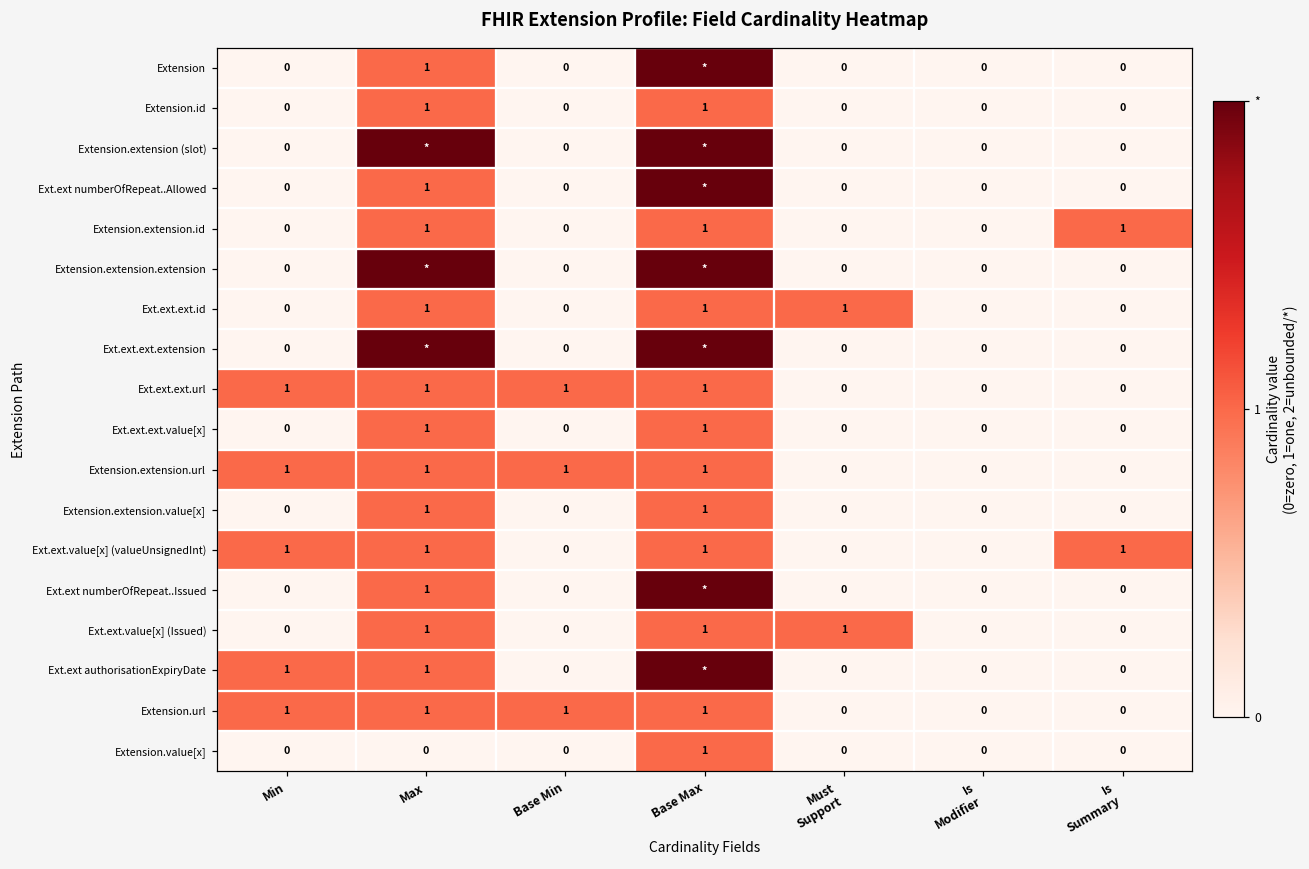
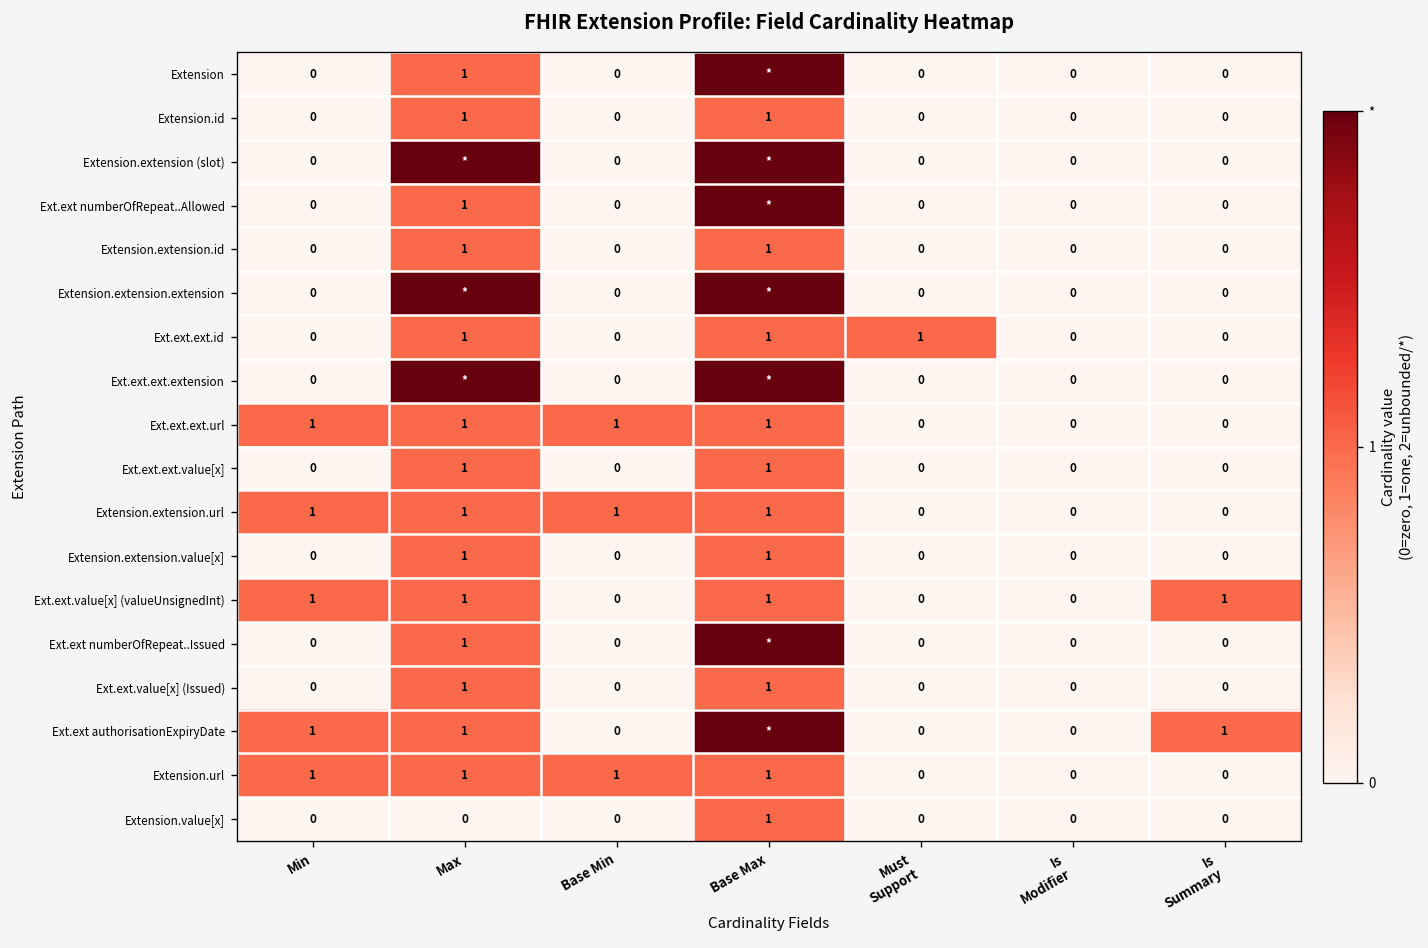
  {
    "Extension": {
      "Min": 0,
      "Max": 1,
      "Base Min": 0,
      "Must Support": 0,
      "Is Modifier": 0,
      "Is Summary": 0
    },
    "Extension.id": {
      "Min": 0,
      "Max": 1,
      "Base Min": 0,
      "Base Max": 1,
      "Must Support": 0,
      "Is Modifier": 0,
      "Is Summary": 0
    },
    "Extension.extension (slot)": {
      "Min": 0,
      "Base Min": 0,
      "Must Support": 0,
      "Is Modifier": 0,
      "Is Summary": 0
    },
    "Ext.ext numberOfRepeat..Allowed": {
      "Min": 0,
      "Max": 1,
      "Base Min": 0,
      "Must Support": 0,
      "Is Modifier": 0,
      "Is Summary": 0
    },
    "Extension.extension.id": {
      "Min": 0,
      "Max": 1,
      "Base Min": 0,
      "Base Max": 1,
      "Must Support": 0,
      "Is Modifier": 0,
-     "Is Summary": 1
+     "Is Summary": 0
    },
    "Extension.extension.extension": {
      "Min": 0,
      "Base Min": 0,
      "Must Support": 0,
      "Is Modifier": 0,
      "Is Summary": 0
    },
    "Ext.ext.ext.id": {
      "Min": 0,
      "Max": 1,
      "Base Min": 0,
      "Base Max": 1,
      "Must Support": 1,
      "Is Modifier": 0,
      "Is Summary": 0
    },
    "Ext.ext.ext.extension": {
      "Min": 0,
      "Base Min": 0,
      "Must Support": 0,
      "Is Modifier": 0,
      "Is Summary": 0
    },
    "Ext.ext.ext.url": {
      "Min": 1,
      "Max": 1,
      "Base Min": 1,
      "Base Max": 1,
      "Must Support": 0,
      "Is Modifier": 0,
      "Is Summary": 0
    },
    "Ext.ext.ext.value[x]": {
      "Min": 0,
      "Max": 1,
      "Base Min": 0,
      "Base Max": 1,
      "Must Support": 0,
      "Is Modifier": 0,
      "Is Summary": 0
    },
    "Extension.extension.url": {
      "Min": 1,
      "Max": 1,
      "Base Min": 1,
      "Base Max": 1,
      "Must Support": 0,
      "Is Modifier": 0,
      "Is Summary": 0
    },
    "Extension.extension.value[x]": {
      "Min": 0,
      "Max": 1,
      "Base Min": 0,
      "Base Max": 1,
      "Must Support": 0,
      "Is Modifier": 0,
      "Is Summary": 0
    },
    "Ext.ext.value[x] (valueUnsignedInt)": {
      "Min": 1,
      "Max": 1,
      "Base Min": 0,
      "Base Max": 1,
      "Must Support": 0,
      "Is Modifier": 0,
      "Is Summary": 1
    },
    "Ext.ext numberOfRepeat..Issued": {
      "Min": 0,
      "Max": 1,
      "Base Min": 0,
      "Must Support": 0,
      "Is Modifier": 0,
      "Is Summary": 0
    },
    "Ext.ext.value[x] (Issued)": {
      "Min": 0,
      "Max": 1,
      "Base Min": 0,
      "Base Max": 1,
-     "Must Support": 1,
+     "Must Support": 0,
      "Is Modifier": 0,
      "Is Summary": 0
    },
    "Ext.ext authorisationExpiryDate": {
      "Min": 1,
      "Max": 1,
      "Base Min": 0,
      "Must Support": 0,
      "Is Modifier": 0,
-     "Is Summary": 0
+     "Is Summary": 1
    },
    "Extension.url": {
      "Min": 1,
      "Max": 1,
      "Base Min": 1,
      "Base Max": 1,
      "Must Support": 0,
      "Is Modifier": 0,
      "Is Summary": 0
    },
    "Extension.value[x]": {
      "Min": 0,
      "Max": 0,
      "Base Min": 0,
      "Base Max": 1,
      "Must Support": 0,
      "Is Modifier": 0,
      "Is Summary": 0
    }
  }
